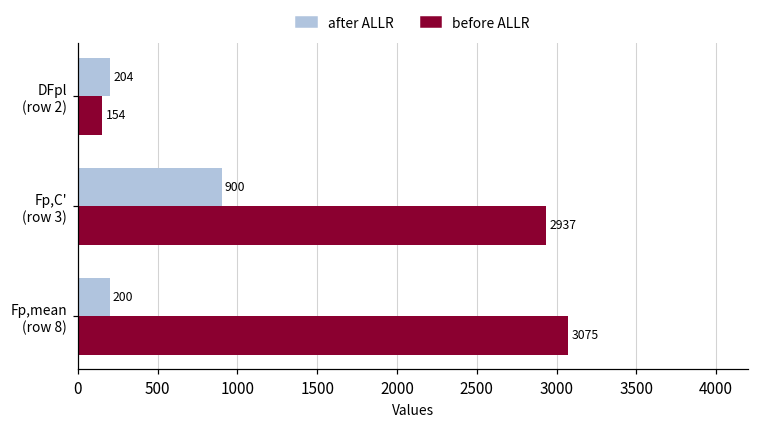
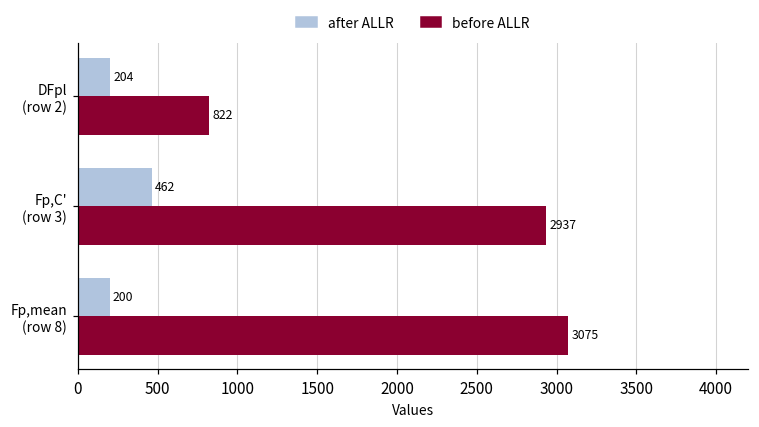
  {
    "before ALLR": {
-     "DFpl (row 2)": 154,
+     "DFpl (row 2)": 822,
      "Fp,C' (row 3)": 2937,
      "Fp,mean (row 8)": 3075
    },
    "after ALLR": {
      "DFpl (row 2)": 204,
-     "Fp,C' (row 3)": 900,
+     "Fp,C' (row 3)": 462,
      "Fp,mean (row 8)": 200
    }
  }
